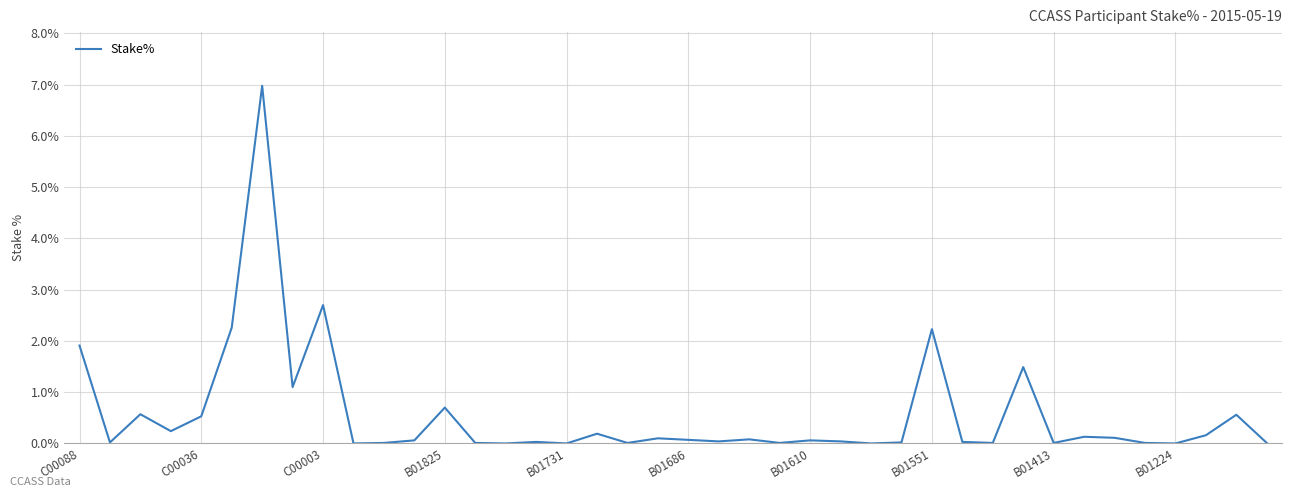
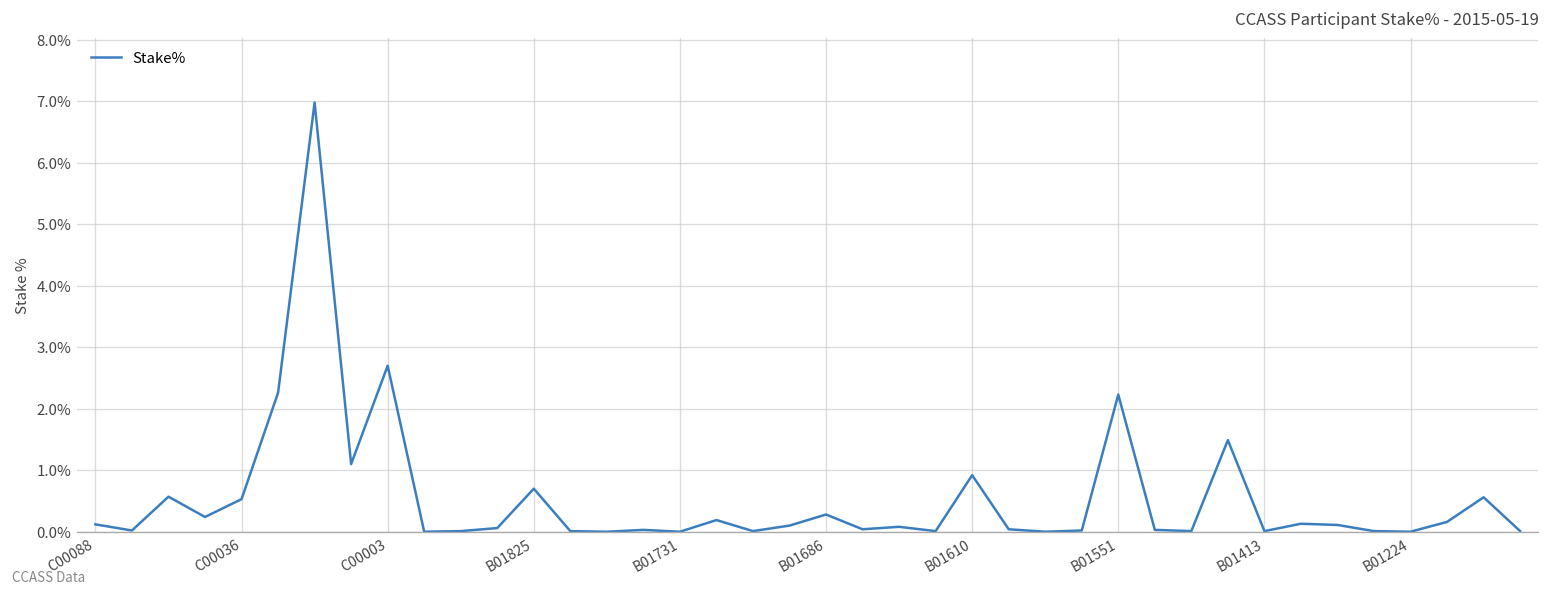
  {
-   "C00088": "1.9%",
+   "C00088": "0.1%",
    "C00036": "0.5%",
    "C00003": "2.7%",
    "B01825": "0.7%",
    "B01731": "0.0%",
-   "B01686": "0.1%",
-   "B01610": "0.1%",
+   "B01686": "0.3%",
+   "B01610": "0.9%",
    "B01551": "2.2%",
    "B01413": "0.0%",
    "B01224": "0.0%"
  }
